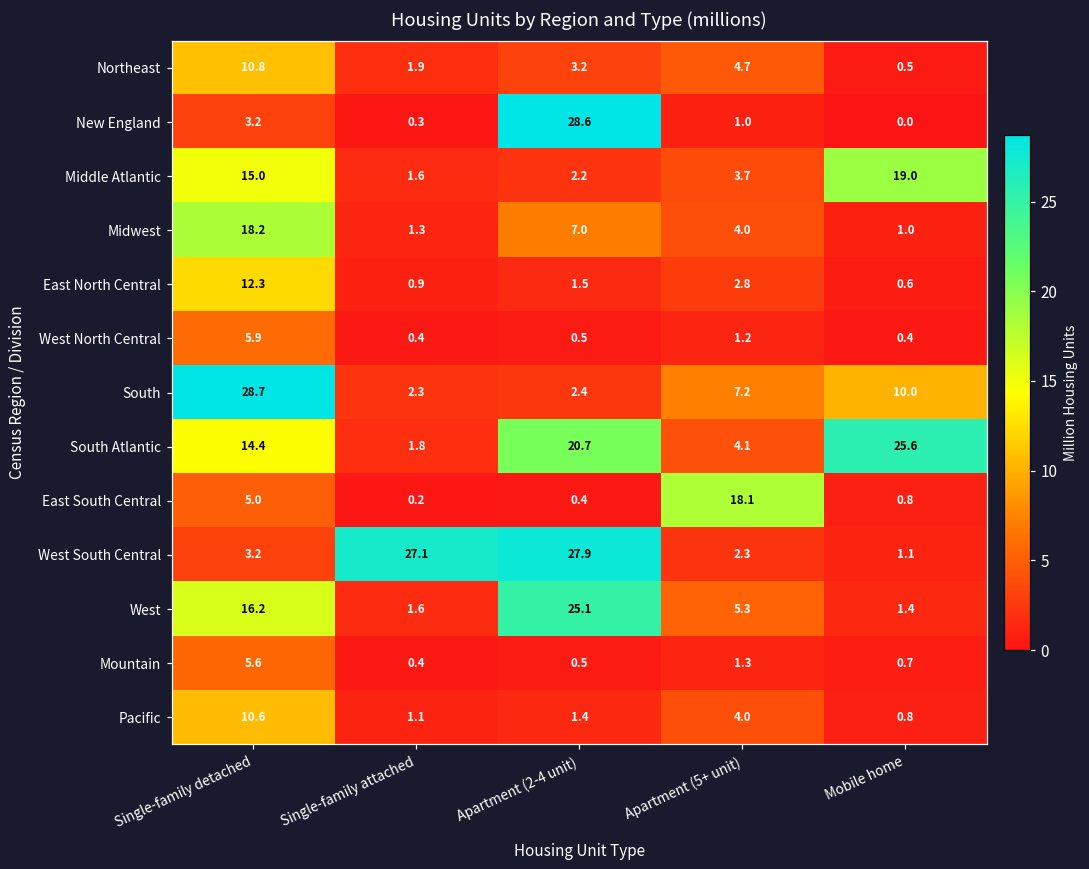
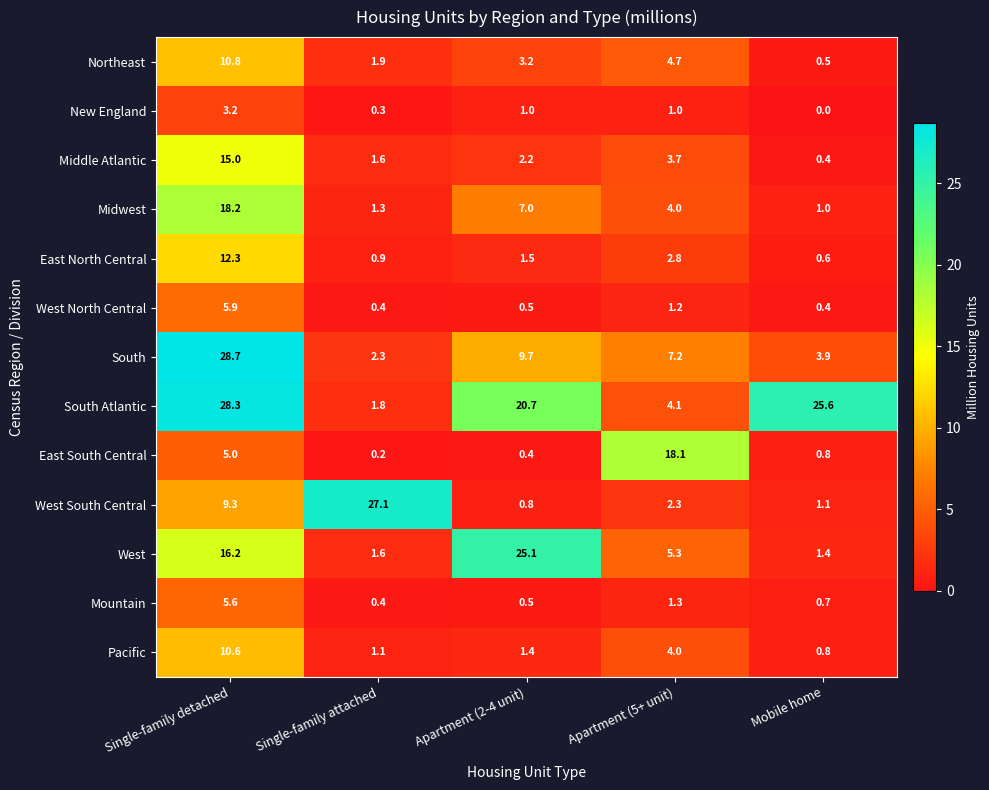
  {
    "Northeast": {
      "Single-family detached": 10.8,
      "Single-family attached": 1.9,
      "Apartment (2-4 unit)": 3.2,
      "Apartment (5+ unit)": 4.7,
      "Mobile home": 0.5
    },
    "New England": {
      "Single-family detached": 3.2,
      "Single-family attached": 0.3,
-     "Apartment (2-4 unit)": 28.6,
+     "Apartment (2-4 unit)": 1.0,
      "Apartment (5+ unit)": 1.0,
      "Mobile home": 0.0
    },
    "Middle Atlantic": {
      "Single-family detached": 15.0,
      "Single-family attached": 1.6,
      "Apartment (2-4 unit)": 2.2,
      "Apartment (5+ unit)": 3.7,
-     "Mobile home": 19.0
+     "Mobile home": 0.4
    },
    "Midwest": {
      "Single-family detached": 18.2,
      "Single-family attached": 1.3,
      "Apartment (2-4 unit)": 7.0,
      "Apartment (5+ unit)": 4.0,
      "Mobile home": 1.0
    },
    "East North Central": {
      "Single-family detached": 12.3,
      "Single-family attached": 0.9,
      "Apartment (2-4 unit)": 1.5,
      "Apartment (5+ unit)": 2.8,
      "Mobile home": 0.6
    },
    "West North Central": {
      "Single-family detached": 5.9,
      "Single-family attached": 0.4,
      "Apartment (2-4 unit)": 0.5,
      "Apartment (5+ unit)": 1.2,
      "Mobile home": 0.4
    },
    "South": {
      "Single-family detached": 28.7,
      "Single-family attached": 2.3,
-     "Apartment (2-4 unit)": 2.4,
+     "Apartment (2-4 unit)": 9.7,
      "Apartment (5+ unit)": 7.2,
-     "Mobile home": 10.0
+     "Mobile home": 3.9
    },
    "South Atlantic": {
-     "Single-family detached": 14.4,
+     "Single-family detached": 28.3,
      "Single-family attached": 1.8,
      "Apartment (2-4 unit)": 20.7,
      "Apartment (5+ unit)": 4.1,
      "Mobile home": 25.6
    },
    "East South Central": {
      "Single-family detached": 5.0,
      "Single-family attached": 0.2,
      "Apartment (2-4 unit)": 0.4,
      "Apartment (5+ unit)": 18.1,
      "Mobile home": 0.8
    },
    "West South Central": {
-     "Single-family detached": 3.2,
+     "Single-family detached": 9.3,
      "Single-family attached": 27.1,
-     "Apartment (2-4 unit)": 27.9,
+     "Apartment (2-4 unit)": 0.8,
      "Apartment (5+ unit)": 2.3,
      "Mobile home": 1.1
    },
    "West": {
      "Single-family detached": 16.2,
      "Single-family attached": 1.6,
      "Apartment (2-4 unit)": 25.1,
      "Apartment (5+ unit)": 5.3,
      "Mobile home": 1.4
    },
    "Mountain": {
      "Single-family detached": 5.6,
      "Single-family attached": 0.4,
      "Apartment (2-4 unit)": 0.5,
      "Apartment (5+ unit)": 1.3,
      "Mobile home": 0.7
    },
    "Pacific": {
      "Single-family detached": 10.6,
      "Single-family attached": 1.1,
      "Apartment (2-4 unit)": 1.4,
      "Apartment (5+ unit)": 4.0,
      "Mobile home": 0.8
    }
  }
